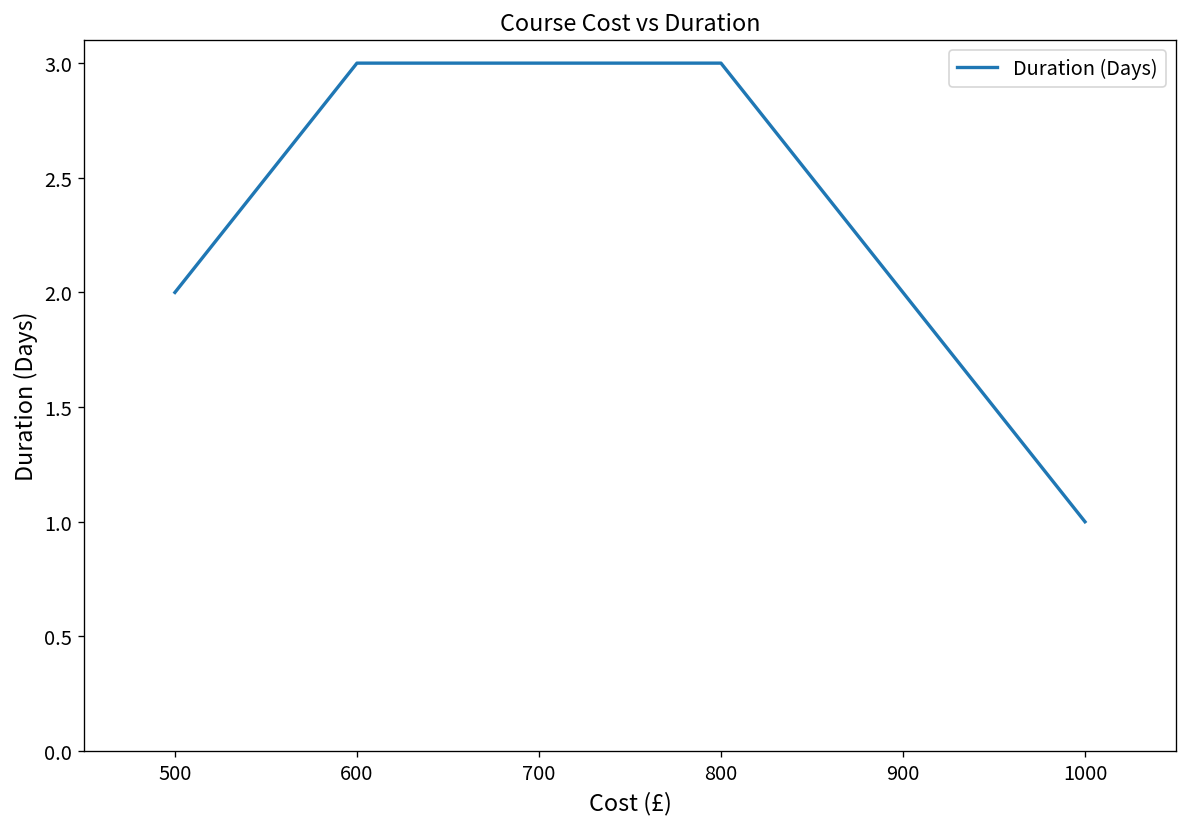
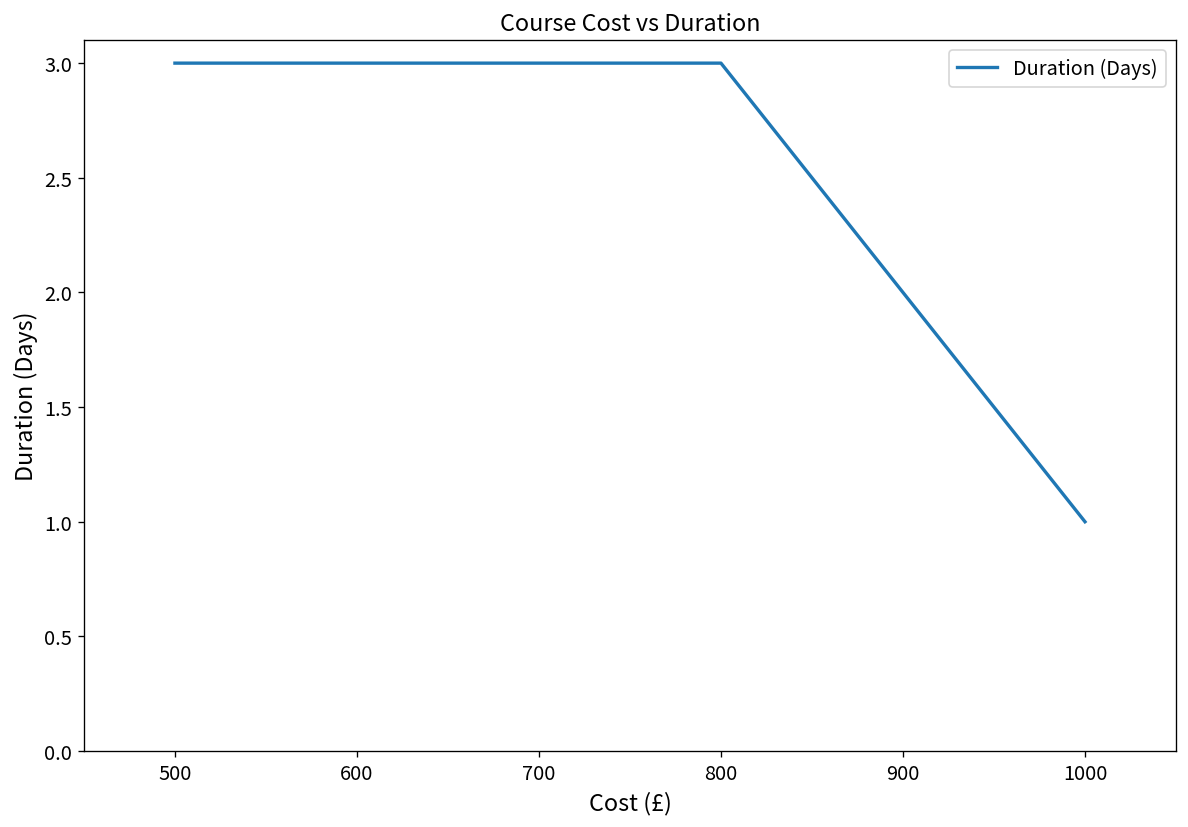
  {
-   "500": 2,
+   "500": 3,
    "600": 3,
    "700": 3,
    "800": 3,
    "1000": 1
  }
